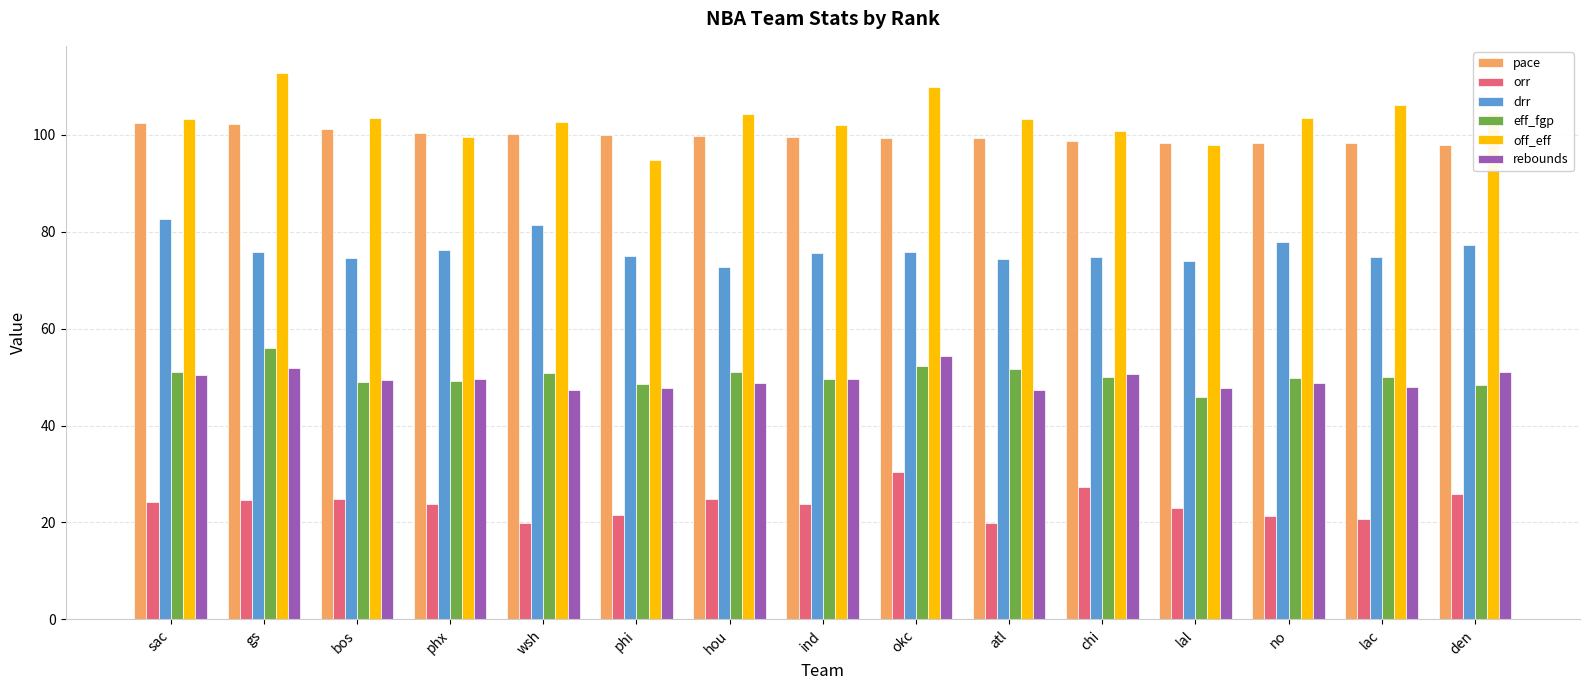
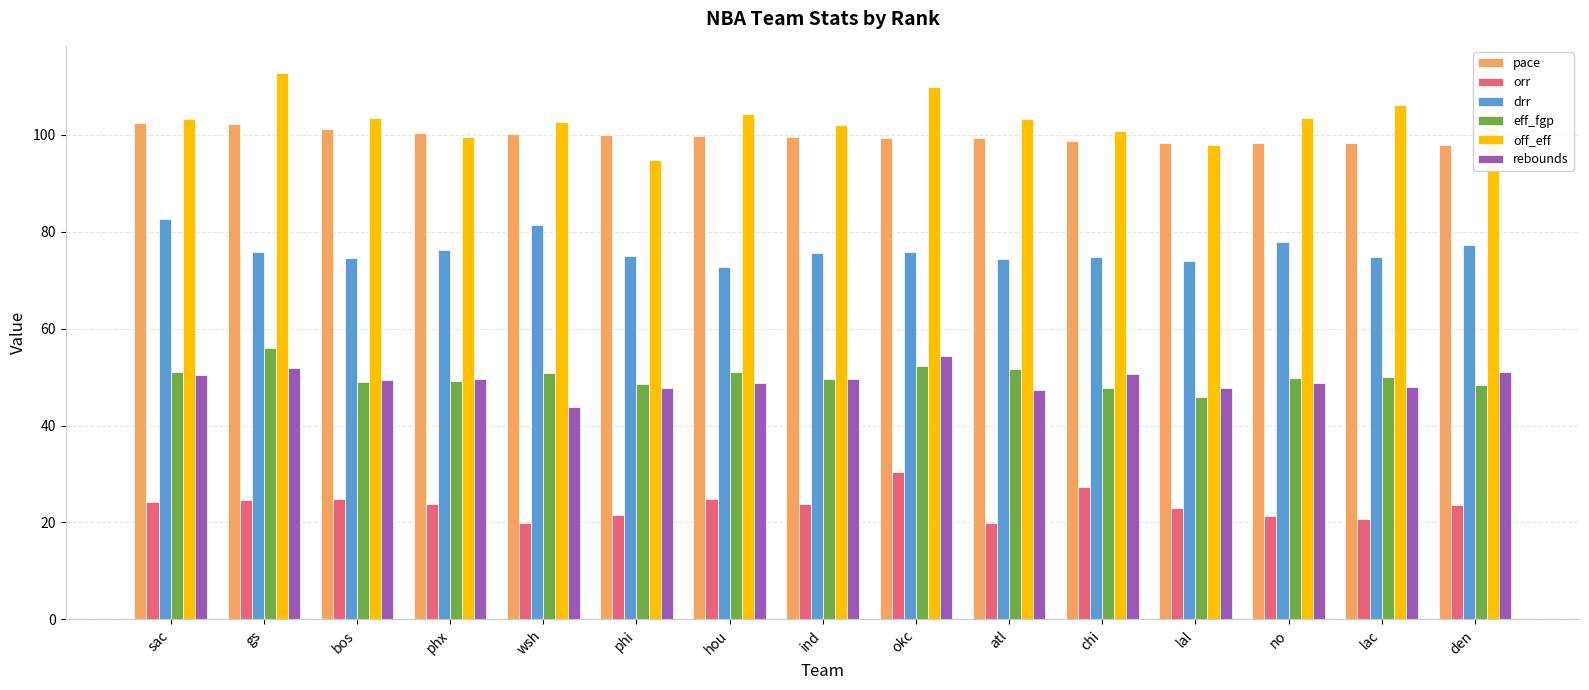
  {
    "pace": {
      "sac": 102,
      "gs": 102,
      "bos": 101,
      "phx": 100,
      "wsh": 100,
      "phi": 100,
      "hou": 100,
      "ind": 100,
      "okc": 99,
      "atl": 99,
      "chi": 99,
      "lal": 98,
      "no": 98,
      "lac": 98,
      "den": 98
    },
    "orr": {
      "sac": 24,
      "gs": 25,
      "bos": 25,
      "phx": 24,
      "wsh": 20,
      "phi": 22,
      "hou": 25,
      "ind": 24,
      "okc": 30,
      "atl": 20,
      "chi": 27,
      "lal": 23,
      "no": 21,
      "lac": 21,
-     "den": 26
+     "den": 24
    },
    "drr": {
      "sac": 83,
      "gs": 76,
      "bos": 75,
      "phx": 76,
      "wsh": 81,
      "phi": 75,
      "hou": 73,
      "ind": 76,
      "okc": 76,
      "atl": 74,
      "chi": 75,
      "lal": 74,
      "no": 78,
      "lac": 75,
      "den": 77
    },
    "eff_fgp": {
      "sac": 51,
      "gs": 56,
      "bos": 49,
      "phx": 49,
      "wsh": 51,
      "phi": 49,
      "hou": 51,
      "ind": 50,
      "okc": 52,
      "atl": 52,
-     "chi": 50,
+     "chi": 48,
      "lal": 46,
      "no": 50,
      "lac": 50,
      "den": 48
    },
    "off_eff": {
      "sac": 103,
      "gs": 113,
      "bos": 103,
      "phx": 100,
      "wsh": 103,
      "phi": 95,
      "hou": 104,
      "ind": 102,
      "okc": 110,
      "atl": 103,
      "chi": 101,
      "lal": 98,
      "no": 104,
      "lac": 106
    },
    "rebounds": {
      "sac": 50,
      "gs": 52,
      "bos": 49,
      "phx": 50,
-     "wsh": 47,
+     "wsh": 44,
      "phi": 48,
      "hou": 49,
      "ind": 50,
      "okc": 54,
      "atl": 47,
      "chi": 51,
      "lal": 48,
      "no": 49,
      "lac": 48,
      "den": 51
    }
  }
